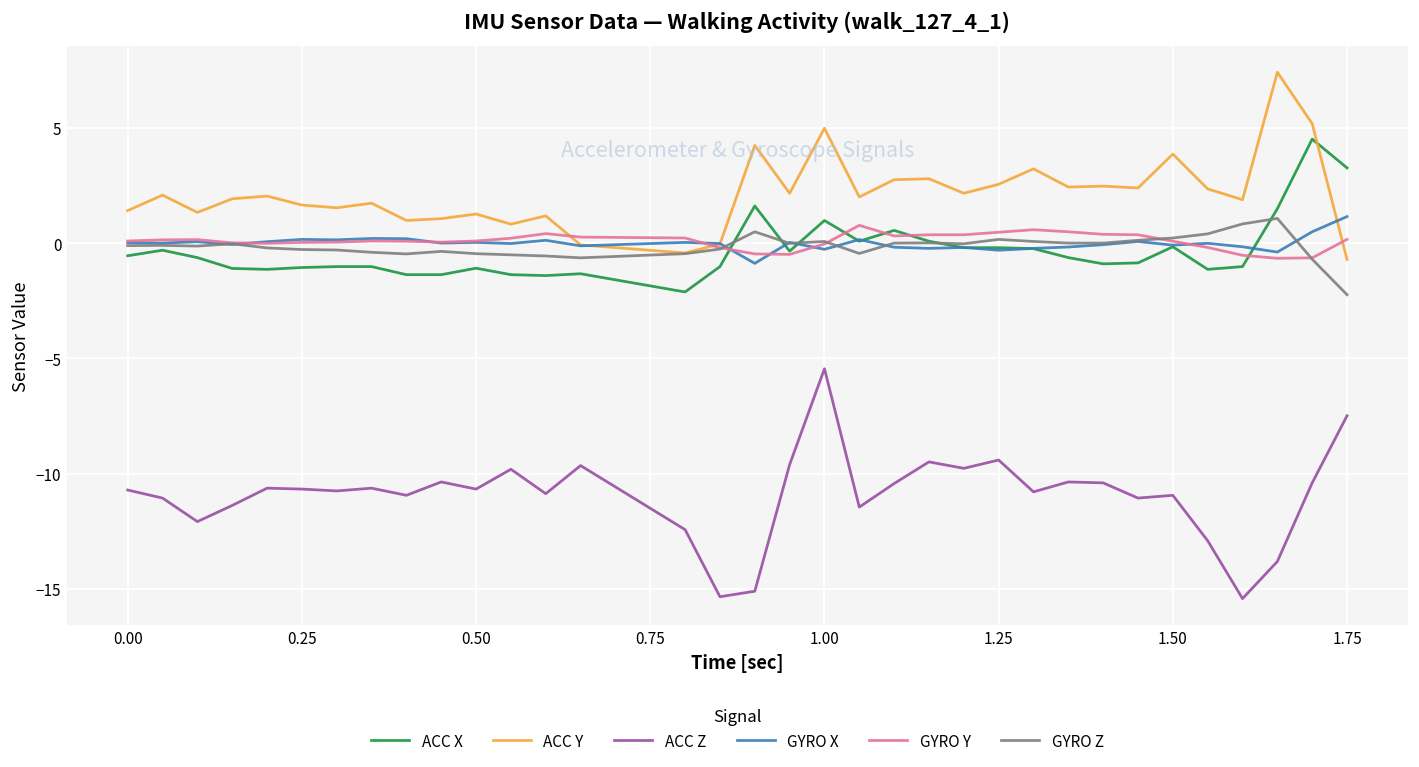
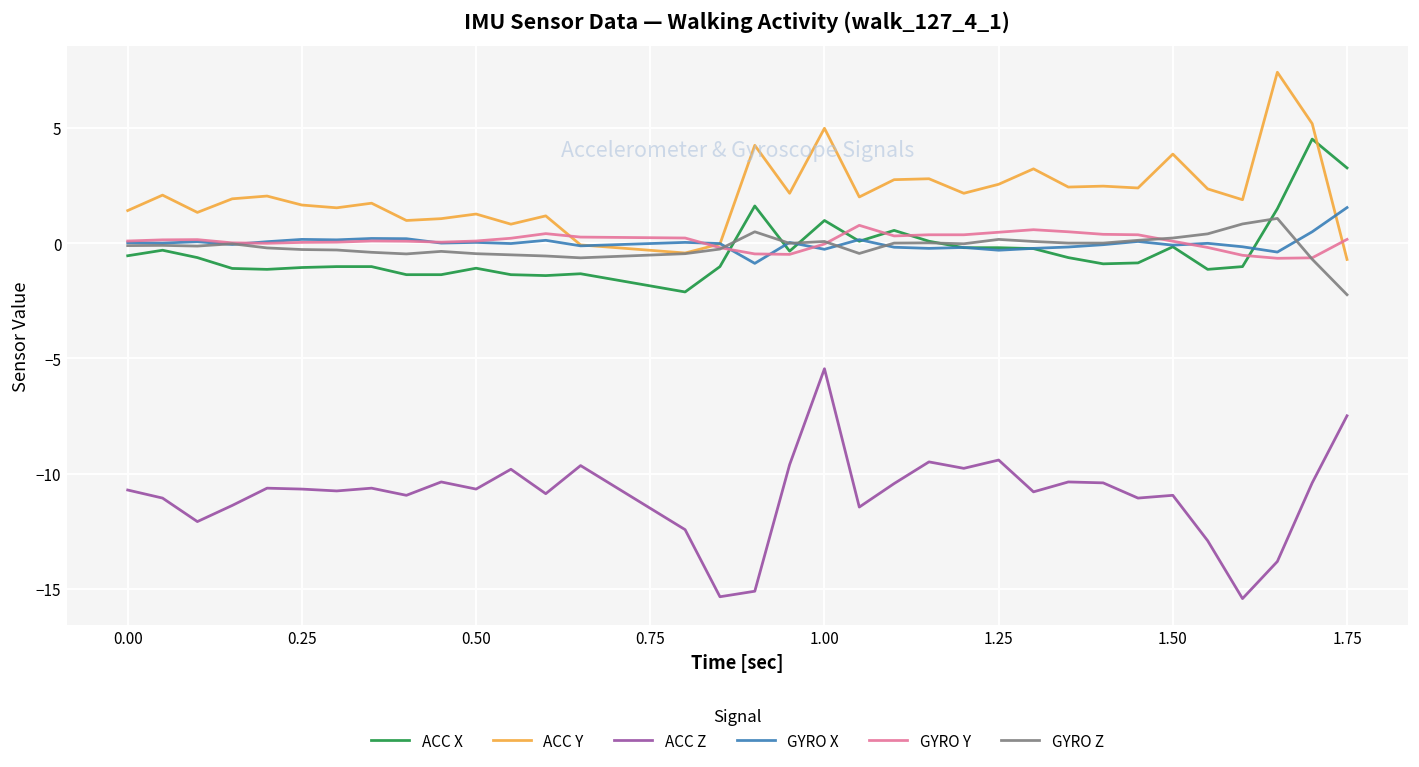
  {
    "ACC X": {
      "0.00": -0.6,
      "0.25": -1.1,
      "0.50": -1.1,
      "1.00": 1.0,
      "1.75": 3.3
    },
    "ACC Y": {
      "0.00": 1.4,
      "0.25": 1.7,
      "0.50": 1.3,
      "1.00": 5.0,
      "1.25": 2.6,
      "1.50": 3.9,
      "1.75": -0.7
    },
    "ACC Z": {
      "0.00": -10.7,
      "0.25": -10.7,
      "0.50": -10.7,
      "1.00": -5.5,
      "1.25": -9.4,
      "1.50": -10.9,
      "1.75": -7.5
    },
    "GYRO X": {
      "0.25": 0.2,
      "1.00": -0.3,
-     "1.75": 1.2
+     "1.75": 1.5
    },
    "GYRO Y": {
      "0.25": 0.0,
      "1.25": 0.5,
      "1.50": 0.1,
      "1.75": 0.2
    },
    "GYRO Z": {
      "0.00": -0.1,
      "0.25": -0.3,
      "0.50": -0.5,
      "1.25": 0.2,
      "1.50": 0.2,
      "1.75": -2.2
    }
  }
